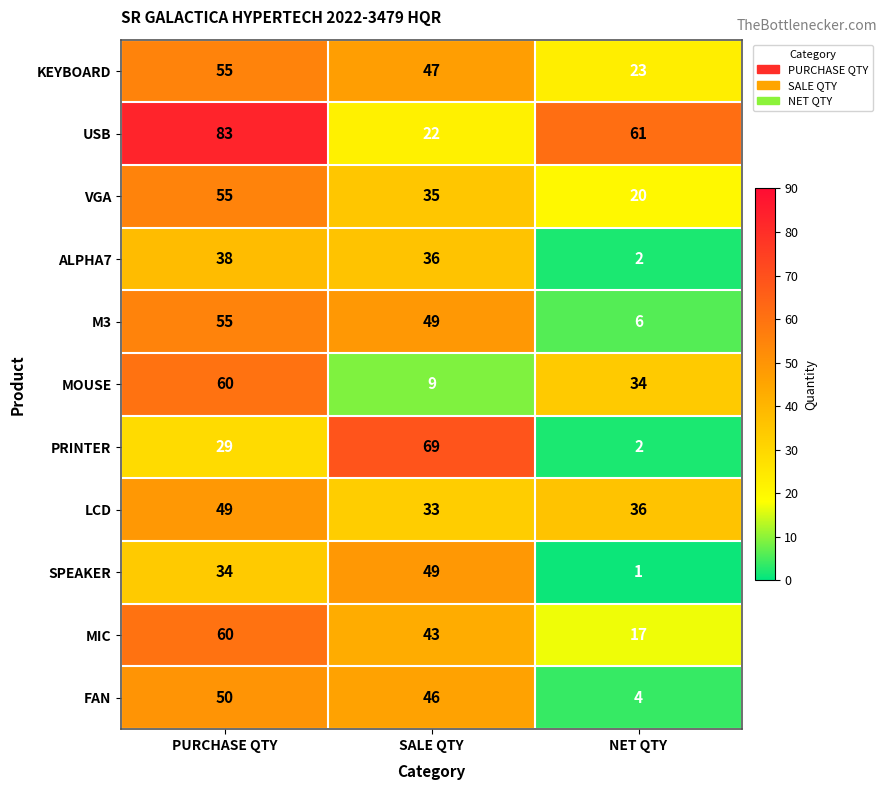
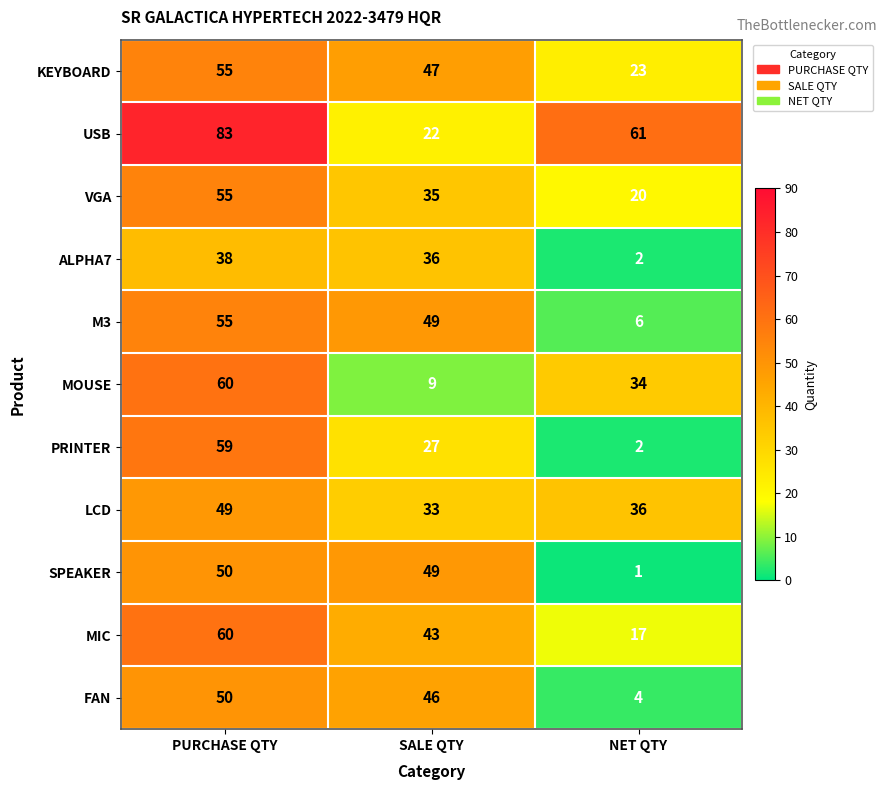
  {
    "KEYBOARD": {
      "PURCHASE QTY": 55,
      "SALE QTY": 47,
      "NET QTY": 23
    },
    "USB": {
      "PURCHASE QTY": 83,
      "SALE QTY": 22,
      "NET QTY": 61
    },
    "VGA": {
      "PURCHASE QTY": 55,
      "SALE QTY": 35,
      "NET QTY": 20
    },
    "ALPHA7": {
      "PURCHASE QTY": 38,
      "SALE QTY": 36,
      "NET QTY": 2
    },
    "M3": {
      "PURCHASE QTY": 55,
      "SALE QTY": 49,
      "NET QTY": 6
    },
    "MOUSE": {
      "PURCHASE QTY": 60,
      "SALE QTY": 9,
      "NET QTY": 34
    },
    "PRINTER": {
-     "PURCHASE QTY": 29,
-     "SALE QTY": 69,
+     "PURCHASE QTY": 59,
+     "SALE QTY": 27,
      "NET QTY": 2
    },
    "LCD": {
      "PURCHASE QTY": 49,
      "SALE QTY": 33,
      "NET QTY": 36
    },
    "SPEAKER": {
-     "PURCHASE QTY": 34,
+     "PURCHASE QTY": 50,
      "SALE QTY": 49,
      "NET QTY": 1
    },
    "MIC": {
      "PURCHASE QTY": 60,
      "SALE QTY": 43,
      "NET QTY": 17
    },
    "FAN": {
      "PURCHASE QTY": 50,
      "SALE QTY": 46,
      "NET QTY": 4
    }
  }
